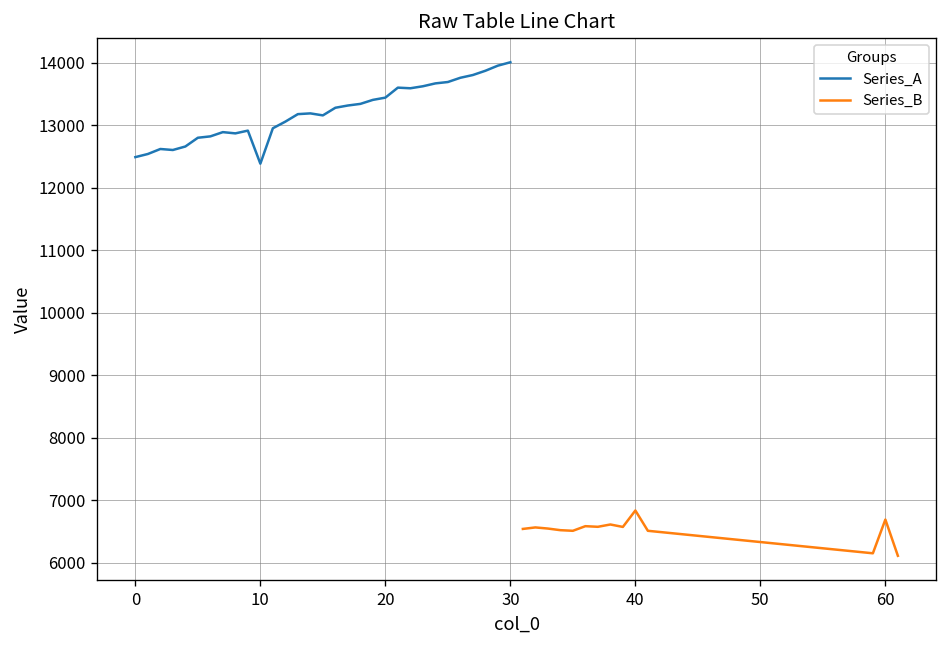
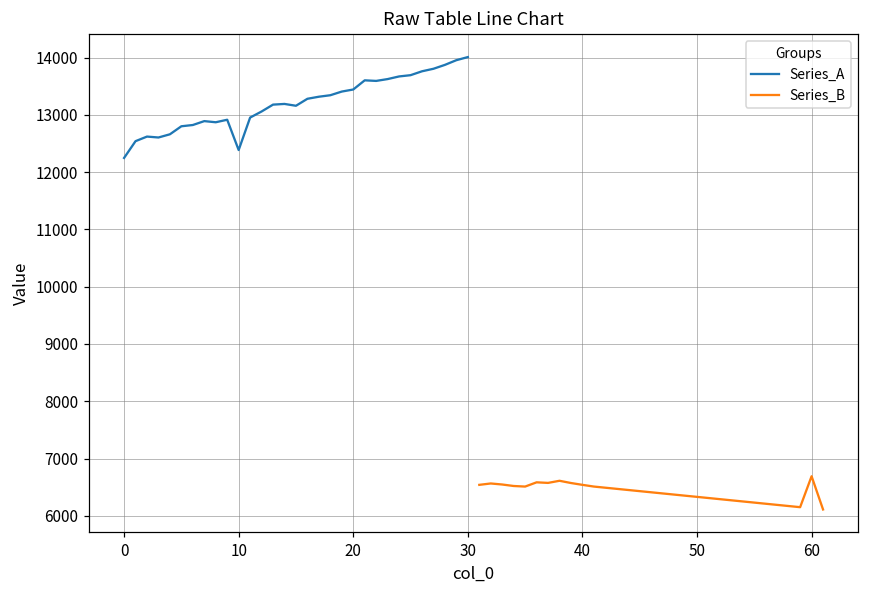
  {
    "Series_A": {
-     "0": 12500,
+     "0": 12200,
      "10": 12400,
      "20": 13400,
      "30": 14000
    },
    "Series_B": {
-     "40": 6800,
+     "40": 6500,
      "50": 6300,
      "60": 6700
    }
  }
